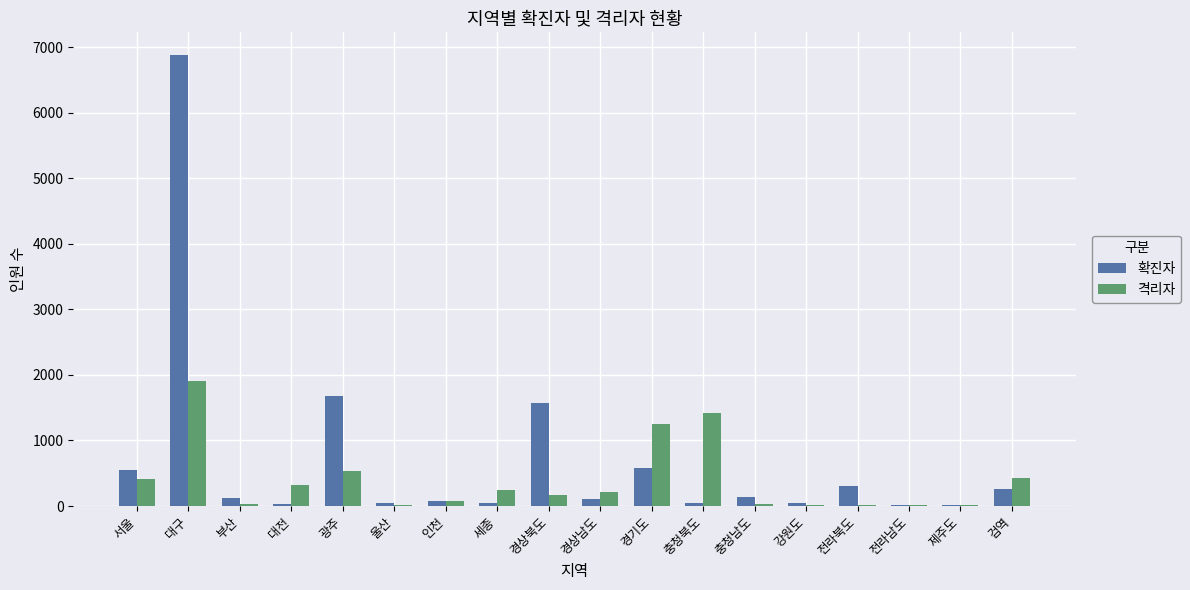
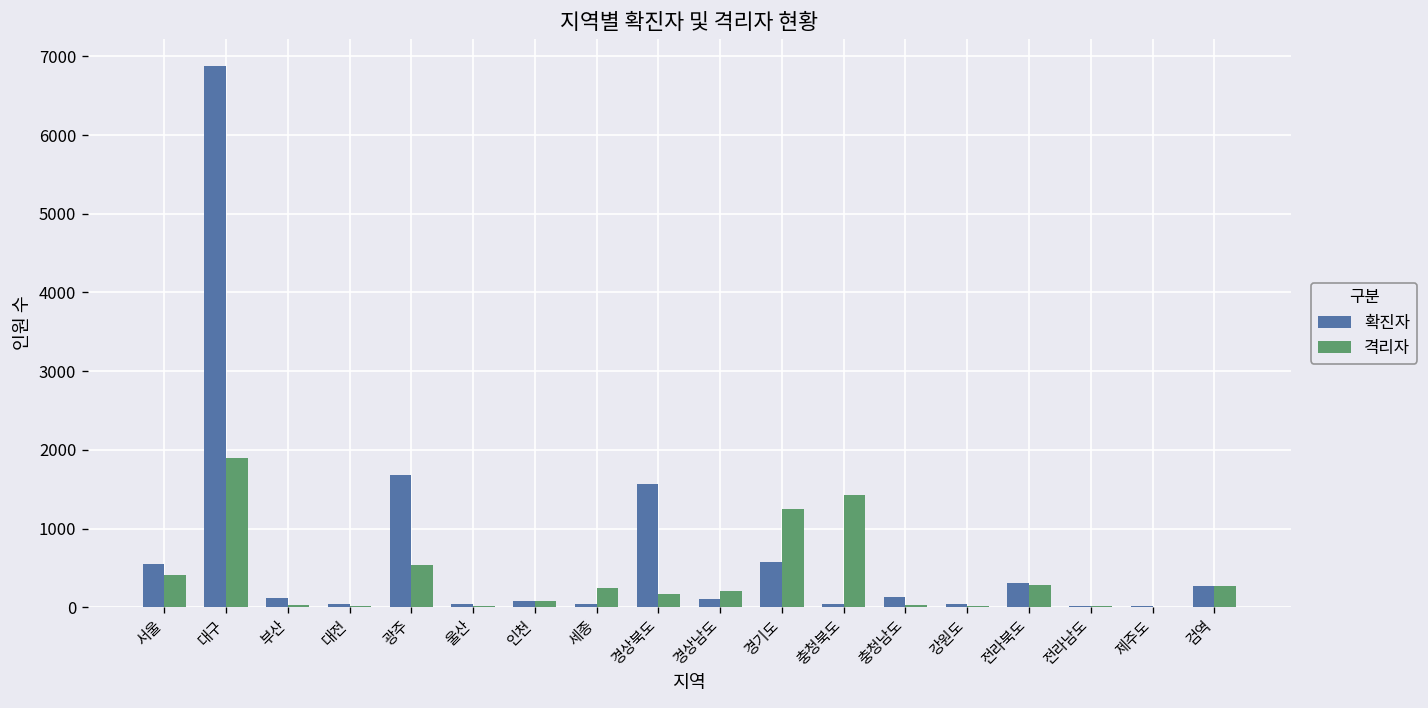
  {
    "확진자": {
      "서울": 600,
      "대구": 6900,
      "부산": 100,
      "광주": 1700,
      "울산": 0,
      "인천": 100,
      "세종": 0,
      "경상북도": 1600,
      "경상남도": 100,
      "경기도": 600,
      "충청북도": 0,
      "충청남도": 100,
      "강원도": 0,
      "전라북도": 300,
      "검역": 300
    },
    "격리자": {
      "서울": 400,
      "대구": 1900,
-     "대전": 300,
+     "대전": 0,
      "광주": 500,
      "인천": 100,
      "세종": 200,
      "경상북도": 200,
      "경상남도": 200,
      "경기도": 1200,
      "충청북도": 1400,
-     "전라북도": 0,
-     "검역": 400
+     "전라북도": 300,
+     "검역": 300
    }
  }
